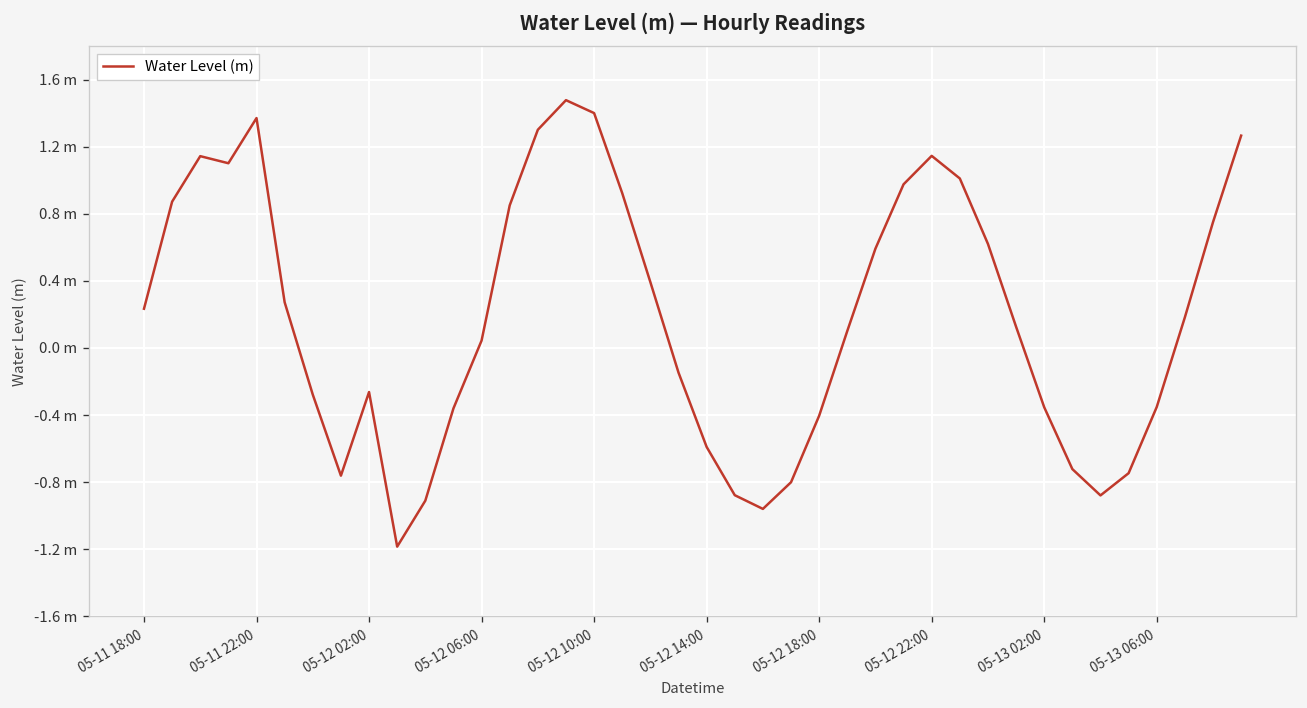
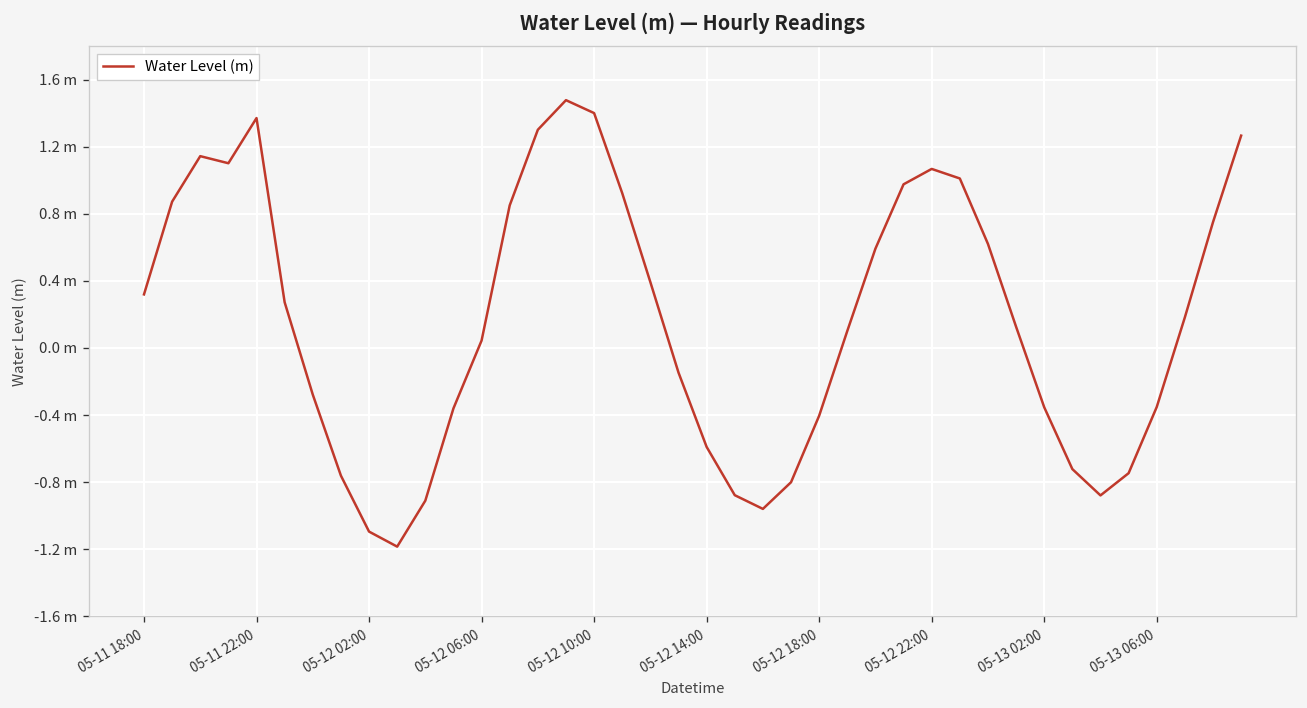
  {
-   "05-11 18:00": "0.23 m",
+   "05-11 18:00": "0.32 m",
    "05-11 22:00": "1.37 m",
-   "05-12 02:00": "-0.26 m",
+   "05-12 02:00": "-1.09 m",
    "05-12 06:00": "0.04 m",
    "05-12 10:00": "1.40 m",
    "05-12 14:00": "-0.59 m",
    "05-12 18:00": "-0.40 m",
-   "05-12 22:00": "1.15 m",
+   "05-12 22:00": "1.07 m",
    "05-13 02:00": "-0.35 m",
    "05-13 06:00": "-0.35 m"
  }
